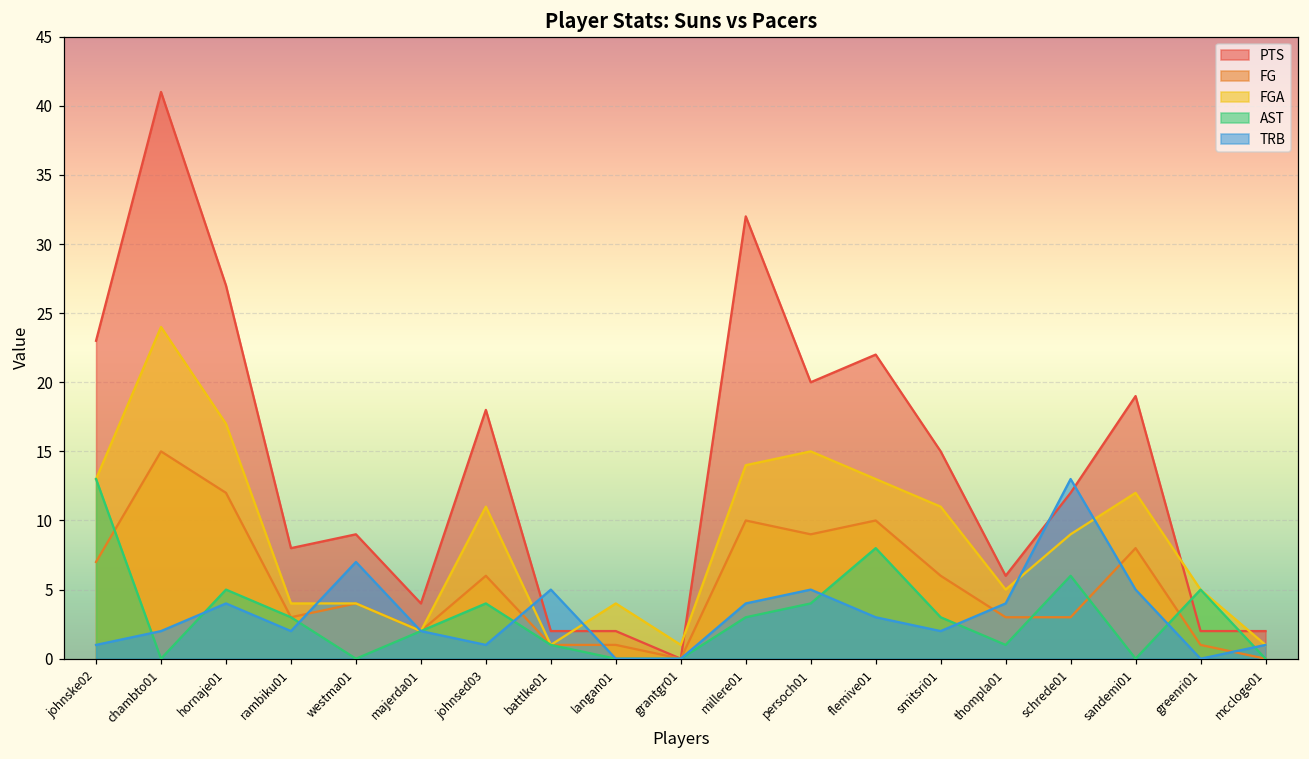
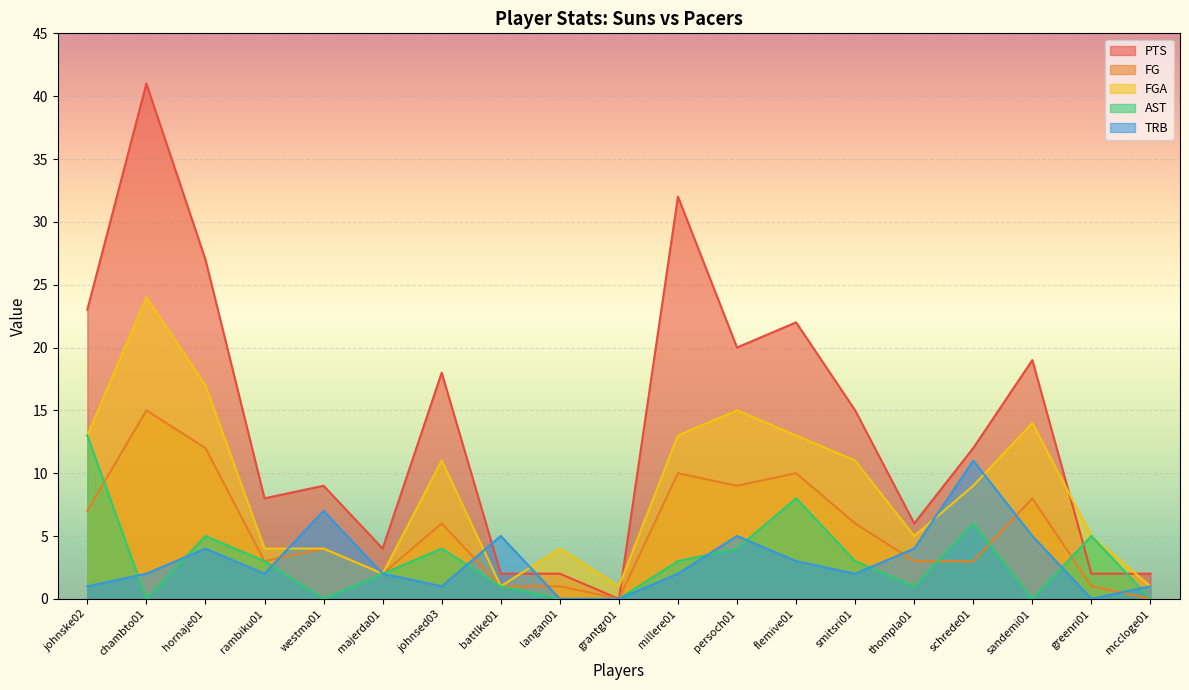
  {
    "FGA": {
      "chambto01": 24,
      "hornaje01": 17,
      "rambiku01": 4,
      "johnsed03": 11,
      "langan01": 4,
      "grantgr01": 1,
-     "millere01": 14,
+     "millere01": 13,
      "persoch01": 15,
      "flemive01": 13,
      "smitsri01": 11,
      "thompla01": 5,
      "schrede01": 9,
-     "sandemi01": 12
+     "sandemi01": 14
    },
    "AST": {
      "chambto01": 0,
      "hornaje01": 5,
      "westma01": 0,
      "johnsed03": 4,
      "millere01": 3,
      "persoch01": 4,
      "flemive01": 8,
      "smitsri01": 3,
      "thompla01": 1,
      "schrede01": 6,
      "sandemi01": 0
    },
    "TRB": {
      "johnske02": 1,
      "chambto01": 2,
      "hornaje01": 4,
      "rambiku01": 2,
      "westma01": 7,
      "johnsed03": 1,
      "battlke01": 5,
-     "millere01": 4,
+     "millere01": 2,
      "persoch01": 5,
      "flemive01": 3,
      "smitsri01": 2,
      "thompla01": 4,
-     "schrede01": 13,
+     "schrede01": 11,
      "sandemi01": 5,
      "greenri01": 0
    }
  }
